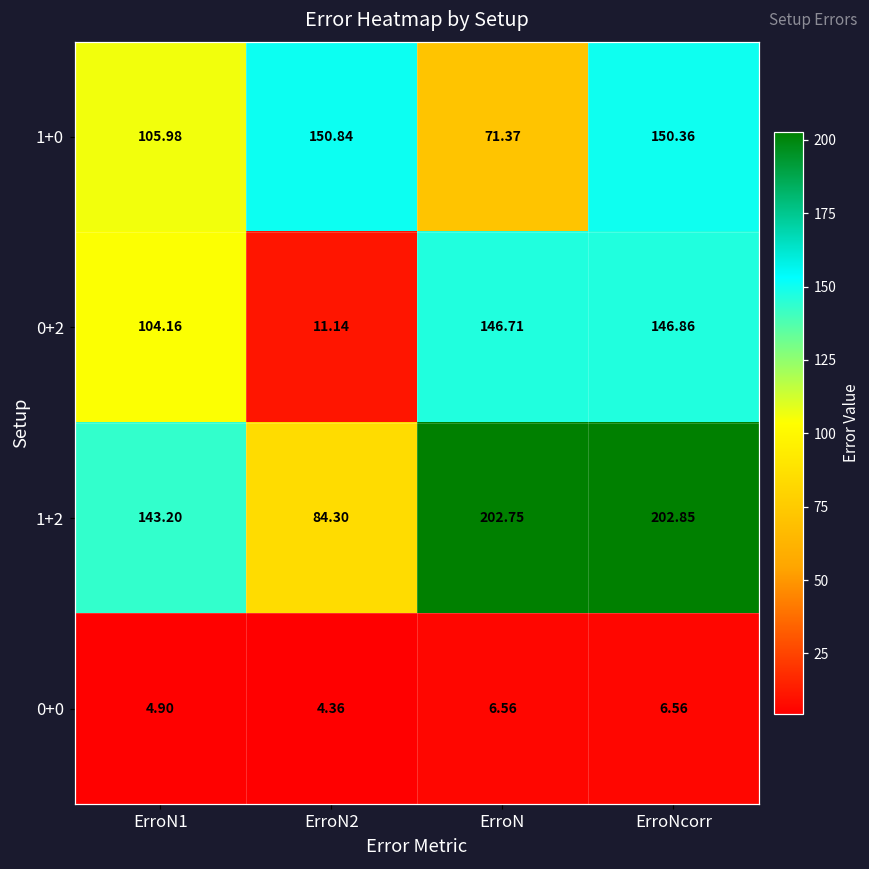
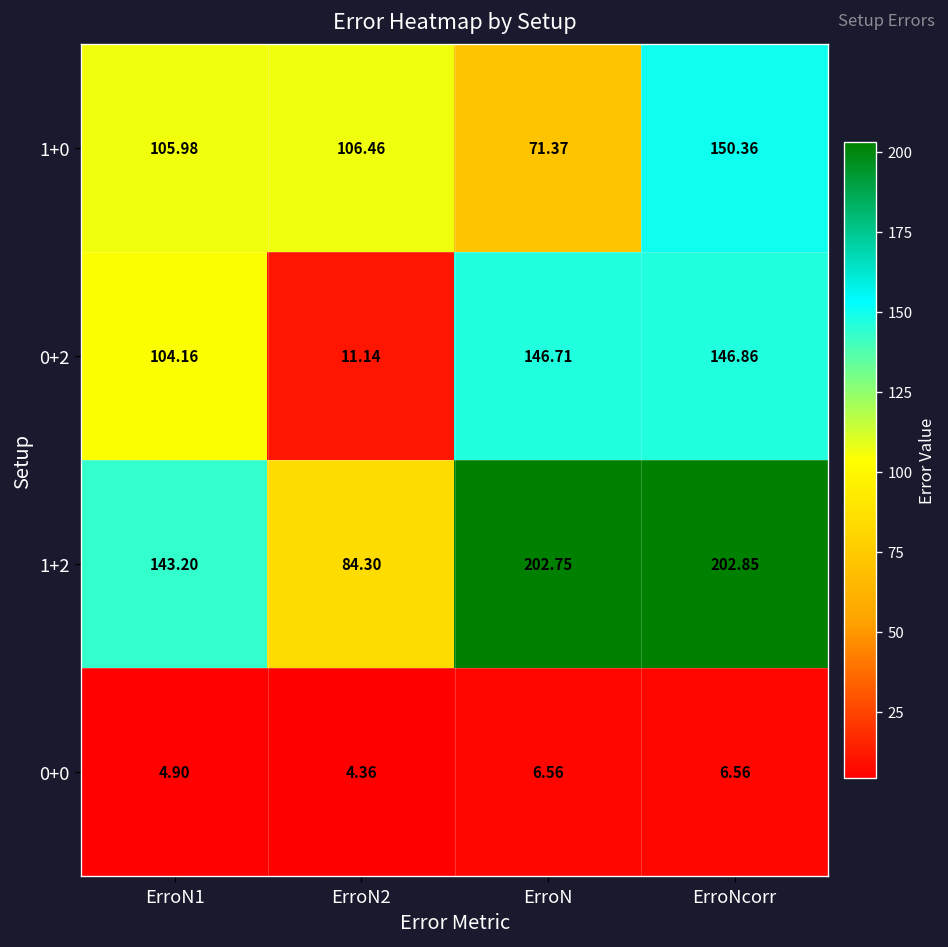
  {
    "1+0": {
      "ErroN1": 105.98,
-     "ErroN2": 150.84,
+     "ErroN2": 106.46,
      "ErroN": 71.37,
      "ErroNcorr": 150.36
    },
    "0+2": {
      "ErroN1": 104.16,
      "ErroN2": 11.14,
      "ErroN": 146.71,
      "ErroNcorr": 146.86
    },
    "1+2": {
      "ErroN1": 143.20,
      "ErroN2": 84.30,
      "ErroN": 202.75,
      "ErroNcorr": 202.85
    },
    "0+0": {
      "ErroN1": 4.90,
      "ErroN2": 4.36,
      "ErroN": 6.56,
      "ErroNcorr": 6.56
    }
  }
